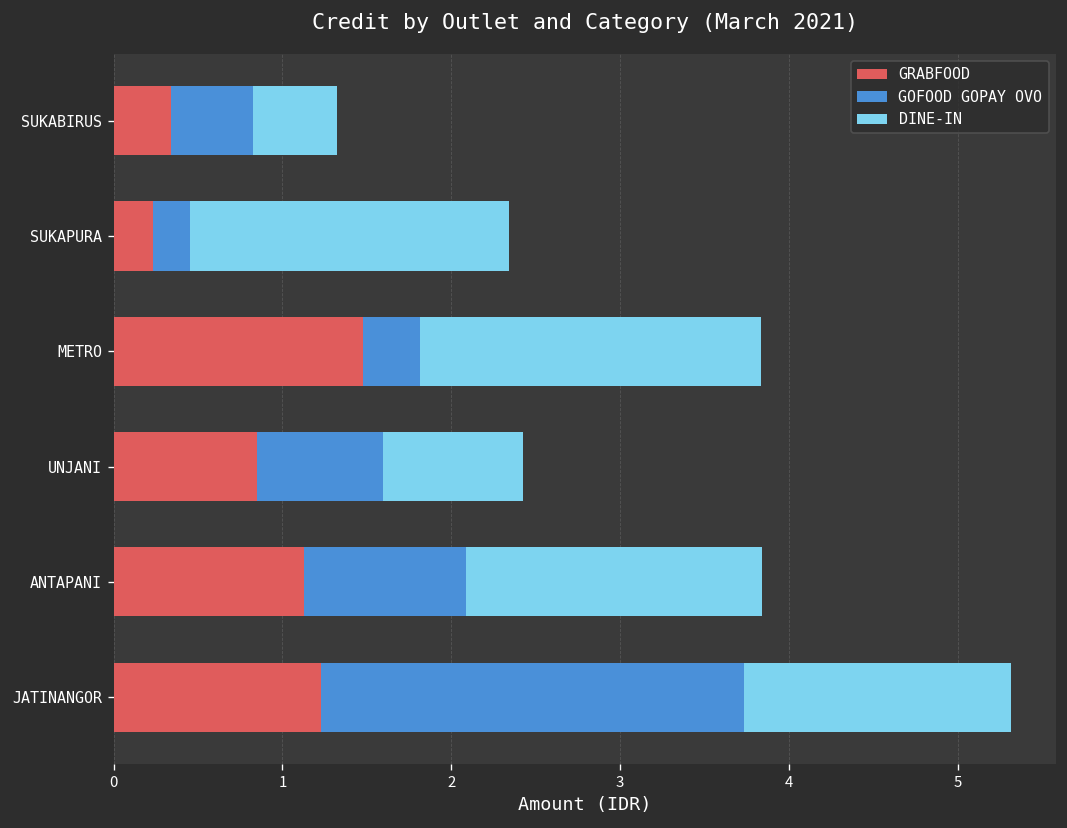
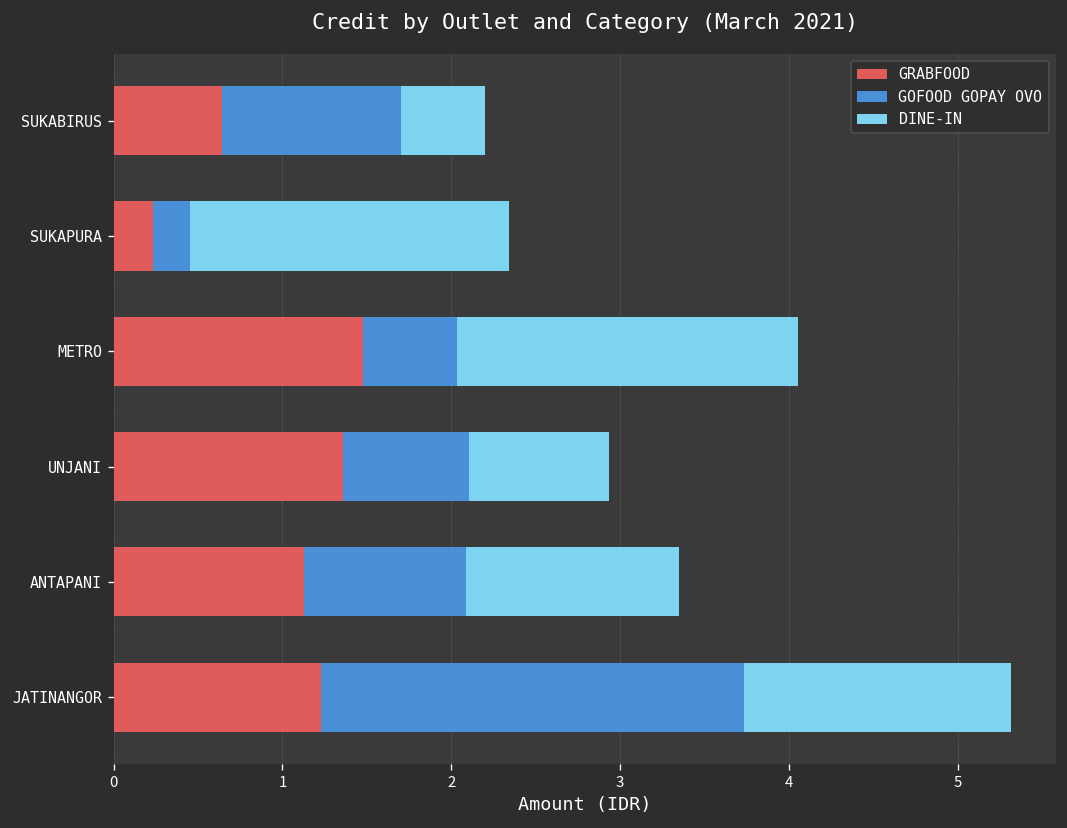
  {
    "GRABFOOD": {
-     "SUKABIRUS": 0.34,
+     "SUKABIRUS": 0.64,
      "SUKAPURA": 0.23,
      "METRO": 1.48,
-     "UNJANI": 0.85,
+     "UNJANI": 1.36,
      "ANTAPANI": 1.13,
      "JATINANGOR": 1.23
    },
    "GOFOOD GOPAY OVO": {
-     "SUKABIRUS": 0.49,
+     "SUKABIRUS": 1.06,
      "SUKAPURA": 0.22,
-     "METRO": 0.34,
+     "METRO": 0.56,
      "UNJANI": 0.75,
      "ANTAPANI": 0.96,
      "JATINANGOR": 2.51
    },
    "DINE-IN": {
      "SUKABIRUS": 0.50,
      "SUKAPURA": 1.89,
      "METRO": 2.02,
      "UNJANI": 0.83,
-     "ANTAPANI": 1.75,
+     "ANTAPANI": 1.26,
      "JATINANGOR": 1.58
    }
  }
